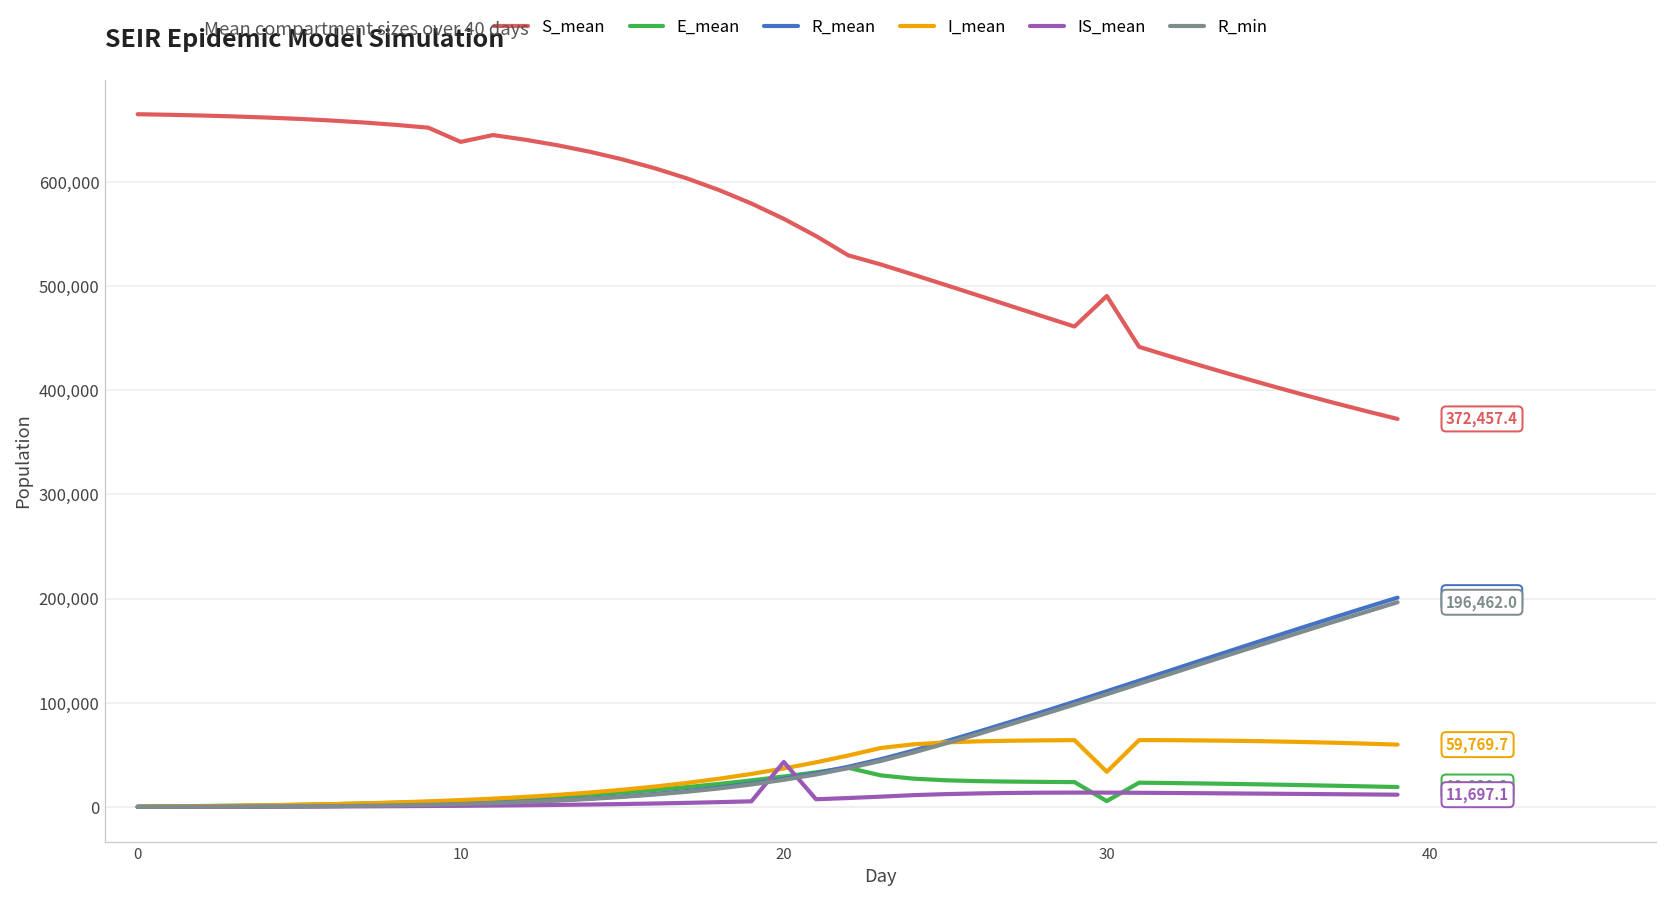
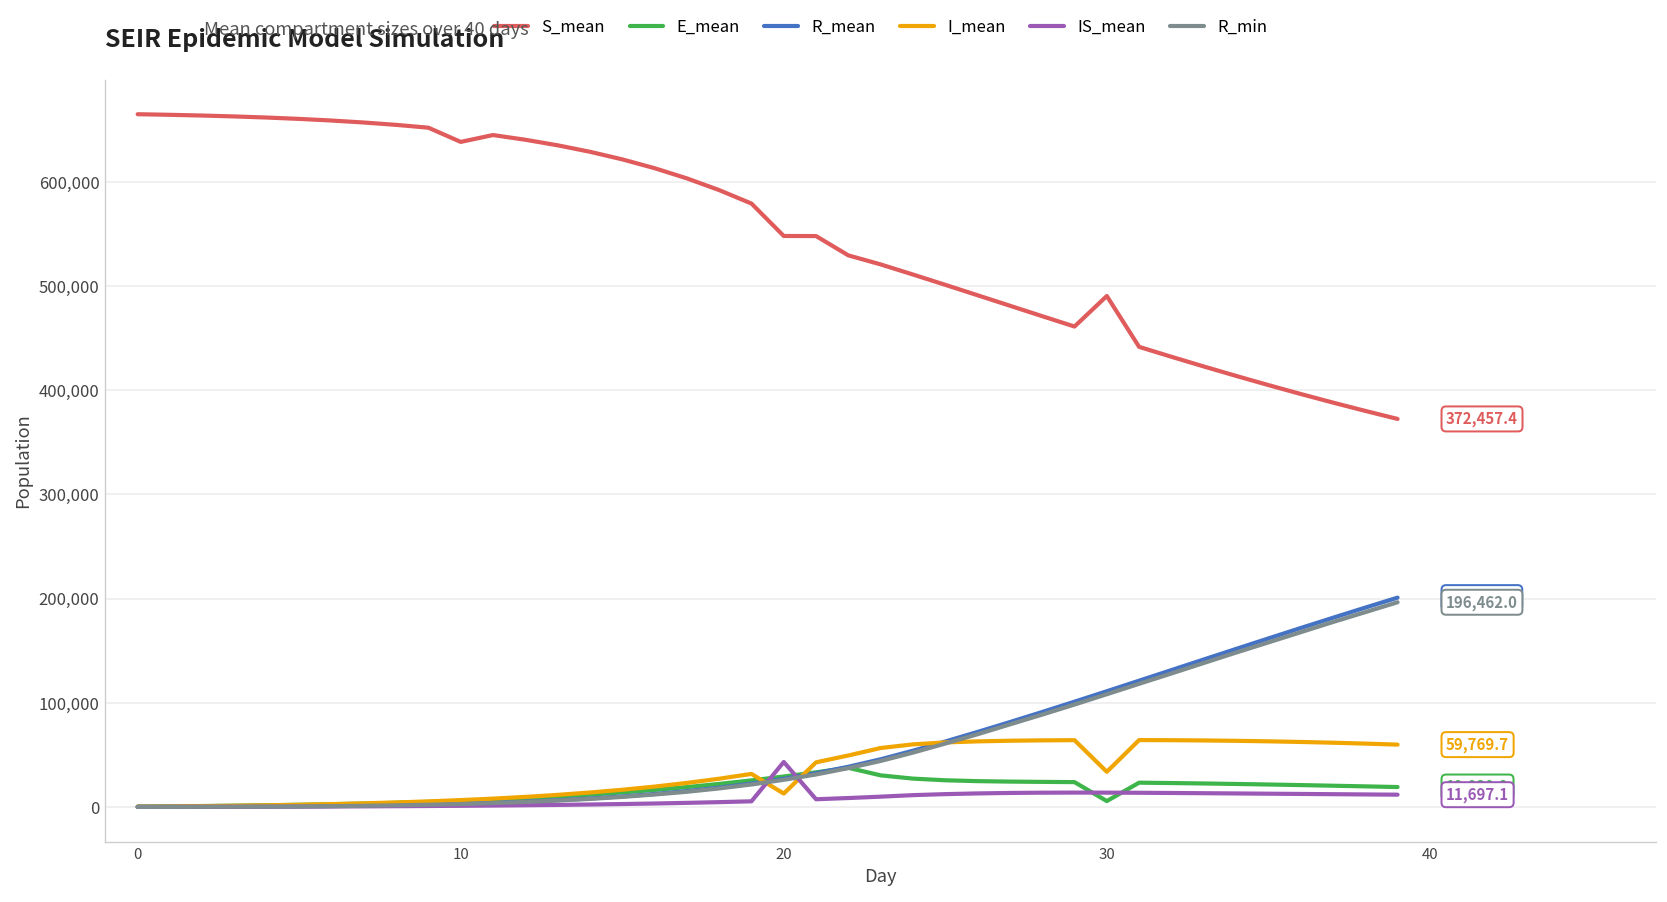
  {
    "S_mean": {
      "0": "670,000",
      "10": "640,000",
-     "20": "560,000",
+     "20": "550,000",
      "30": "490,000"
    },
    "E_mean": {
      "30": "10,000"
    },
    "I_mean": {
-     "20": "40,000",
+     "20": "10,000",
      "30": "30,000"
    },
    "IS_mean": {
      "20": "40,000",
      "30": "10,000"
    }
  }
